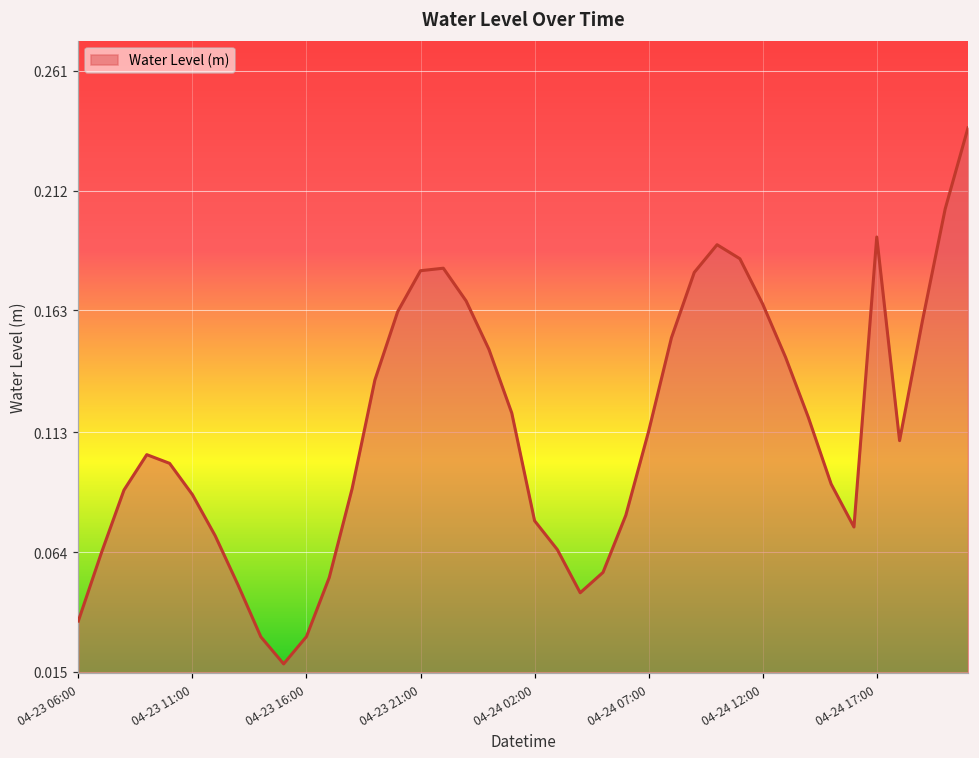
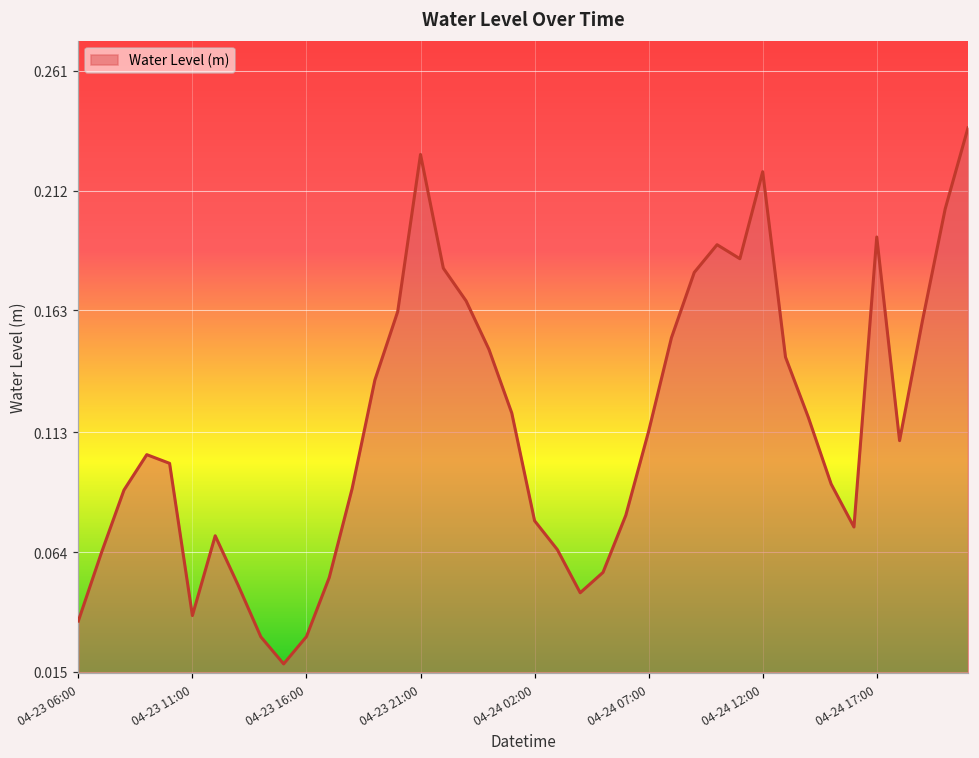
  {
    "04-23 06:00": 0.036,
-   "04-23 11:00": 0.088,
+   "04-23 11:00": 0.038,
    "04-23 16:00": 0.029,
-   "04-23 21:00": 0.179,
+   "04-23 21:00": 0.227,
    "04-24 02:00": 0.077,
    "04-24 07:00": 0.113,
-   "04-24 12:00": 0.166,
+   "04-24 12:00": 0.220,
    "04-24 17:00": 0.193
  }
